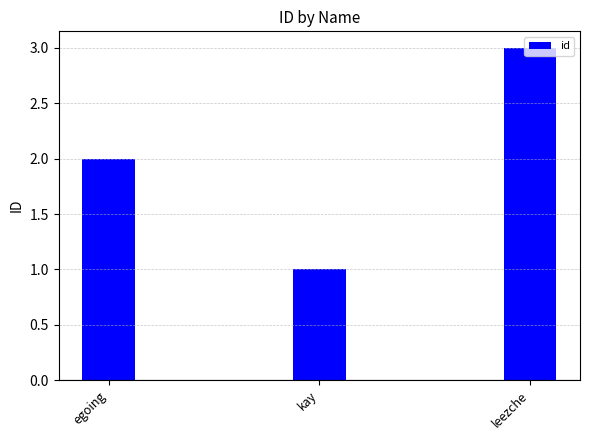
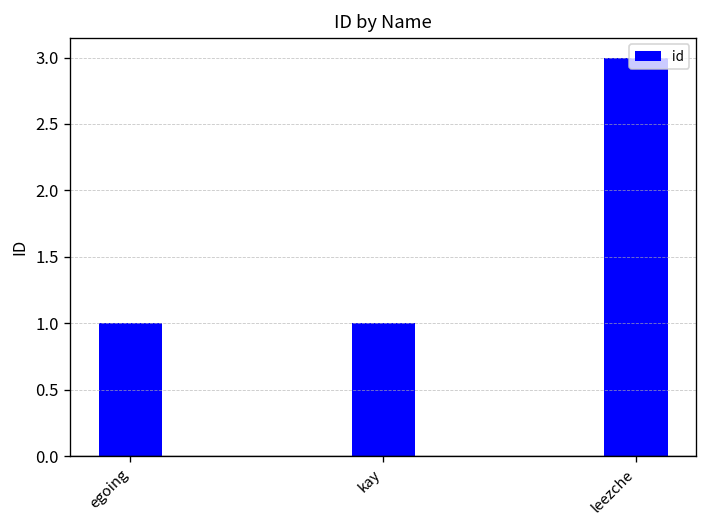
  {
-   "egoing": 2,
+   "egoing": 1,
    "kay": 1
  }
